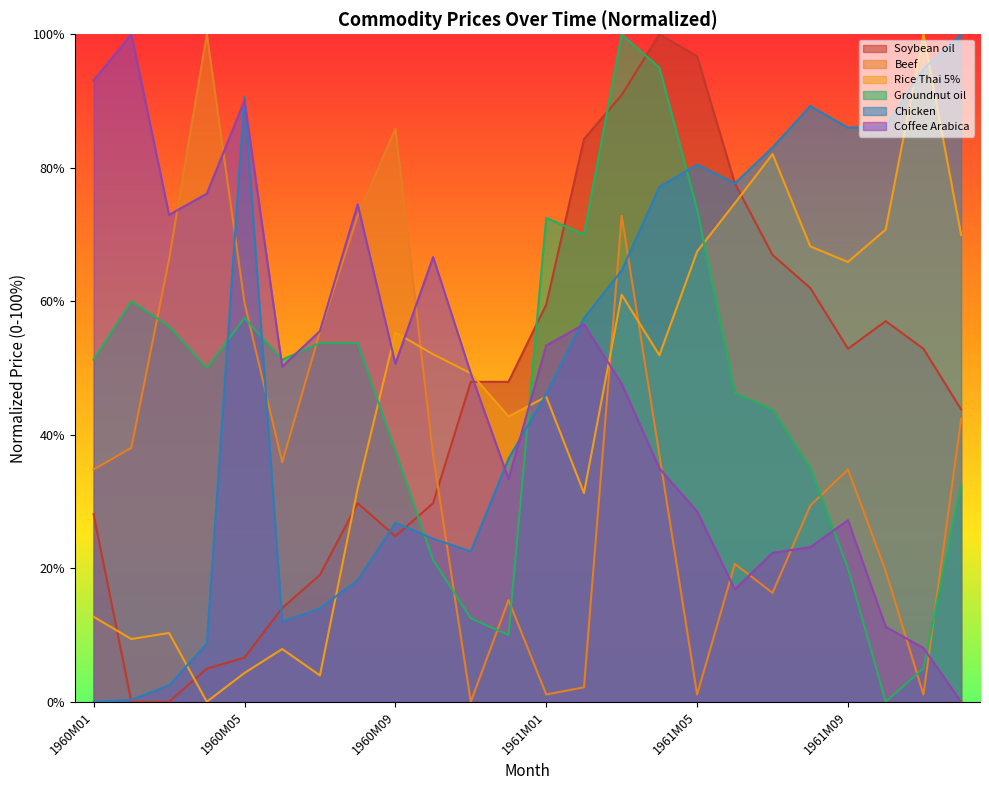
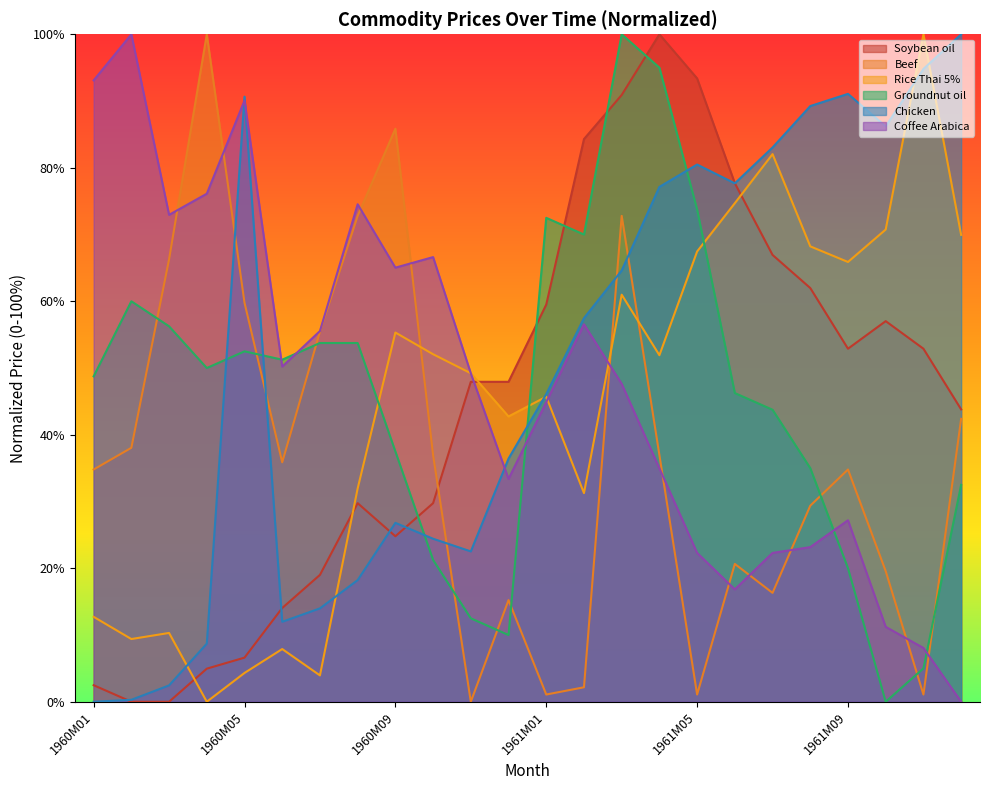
  {
    "Soybean oil": {
-     "1960M01": "28%",
+     "1960M01": "2%",
      "1960M05": "7%",
      "1960M09": "25%",
      "1961M01": "60%",
-     "1961M05": "97%",
+     "1961M05": "93%",
      "1961M09": "53%"
    },
    "Groundnut oil": {
-     "1960M01": "51%",
-     "1960M05": "57%",
+     "1960M01": "49%",
+     "1960M05": "53%",
      "1960M09": "38%",
      "1961M01": "73%",
      "1961M05": "74%",
      "1961M09": "20%"
    },
    "Chicken": {
      "1960M01": "0%",
      "1960M05": "91%",
      "1960M09": "27%",
      "1961M01": "46%",
      "1961M05": "80%",
-     "1961M09": "86%"
+     "1961M09": "91%"
    },
    "Coffee Arabica": {
      "1960M01": "93%",
      "1960M05": "90%",
-     "1960M09": "51%",
-     "1961M01": "53%",
-     "1961M05": "28%",
+     "1960M09": "65%",
+     "1961M01": "45%",
+     "1961M05": "22%",
      "1961M09": "27%"
    }
  }
